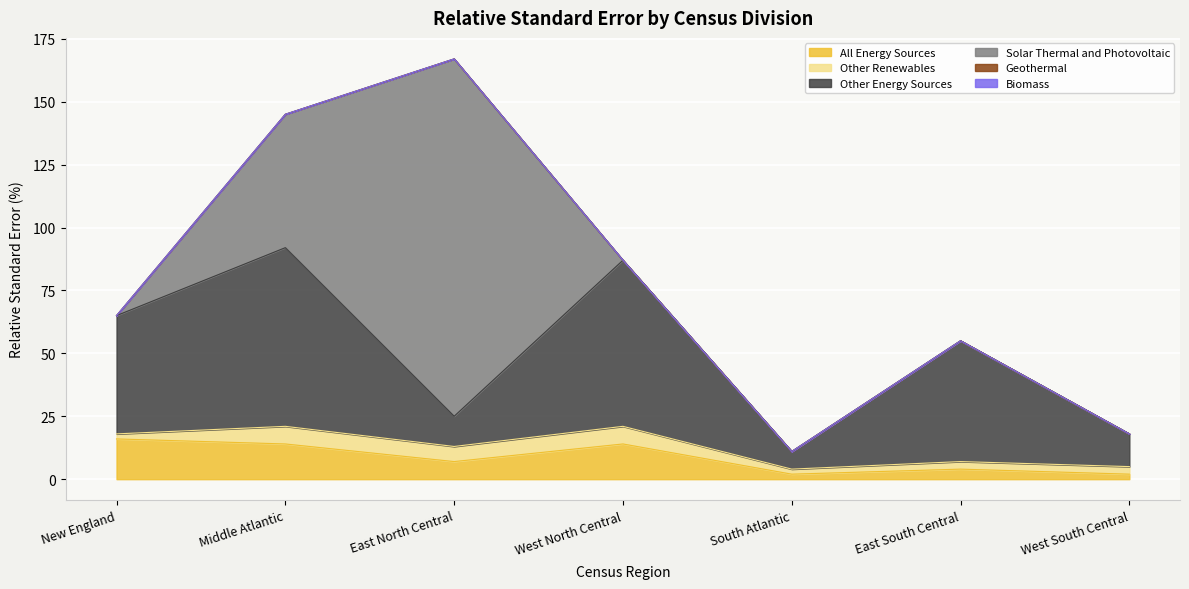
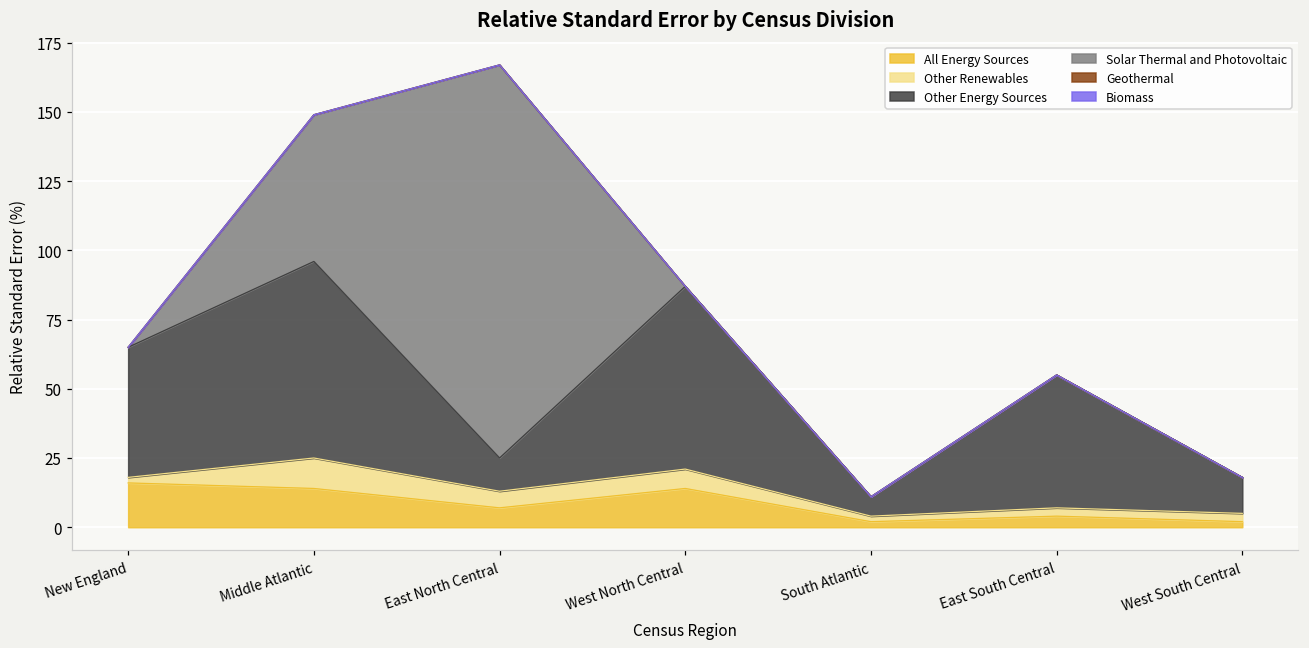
  {
    "All Energy Sources": {
      "New England": 16,
      "Middle Atlantic": 14,
      "East North Central": 7,
      "West North Central": 14,
      "South Atlantic": 2,
      "East South Central": 4,
      "West South Central": 2
    },
    "Other Renewables": {
      "New England": 2,
-     "Middle Atlantic": 7,
+     "Middle Atlantic": 11,
      "East North Central": 6,
      "West North Central": 7,
      "South Atlantic": 2,
      "East South Central": 3,
      "West South Central": 3
    },
    "Other Energy Sources": {
      "Middle Atlantic": 71,
      "East North Central": 12
    }
  }
